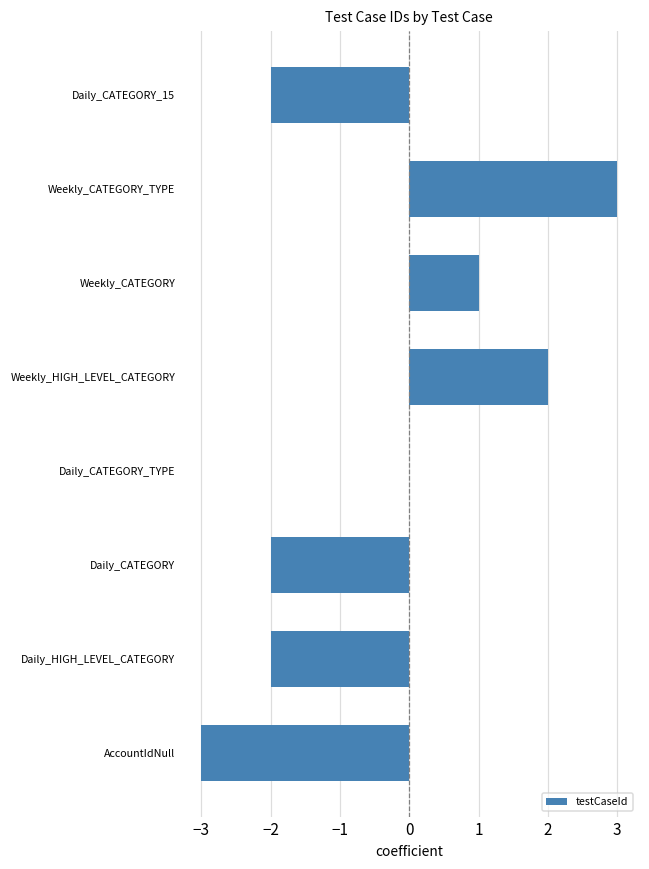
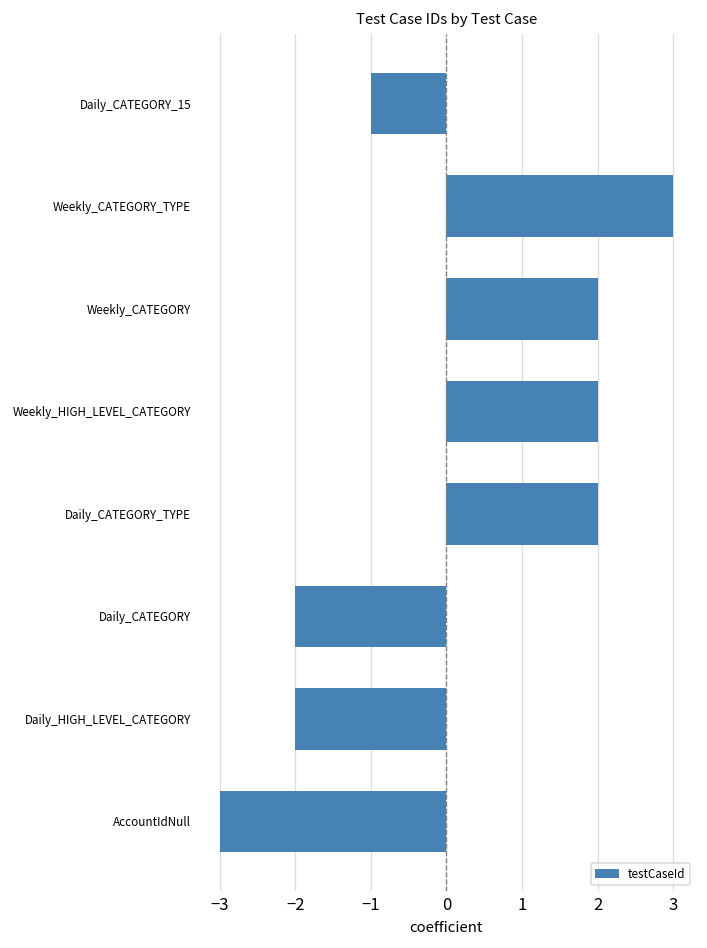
  {
-   "Daily_CATEGORY_15": -2.0,
+   "Daily_CATEGORY_15": -1.0,
    "Weekly_CATEGORY_TYPE": 3.0,
-   "Weekly_CATEGORY": 1.0,
+   "Weekly_CATEGORY": 2.0,
    "Weekly_HIGH_LEVEL_CATEGORY": 2.0,
-   "Daily_CATEGORY_TYPE": 0.0,
+   "Daily_CATEGORY_TYPE": 2.0,
    "Daily_CATEGORY": -2.0,
    "Daily_HIGH_LEVEL_CATEGORY": -2.0,
    "AccountIdNull": -3.0
  }
